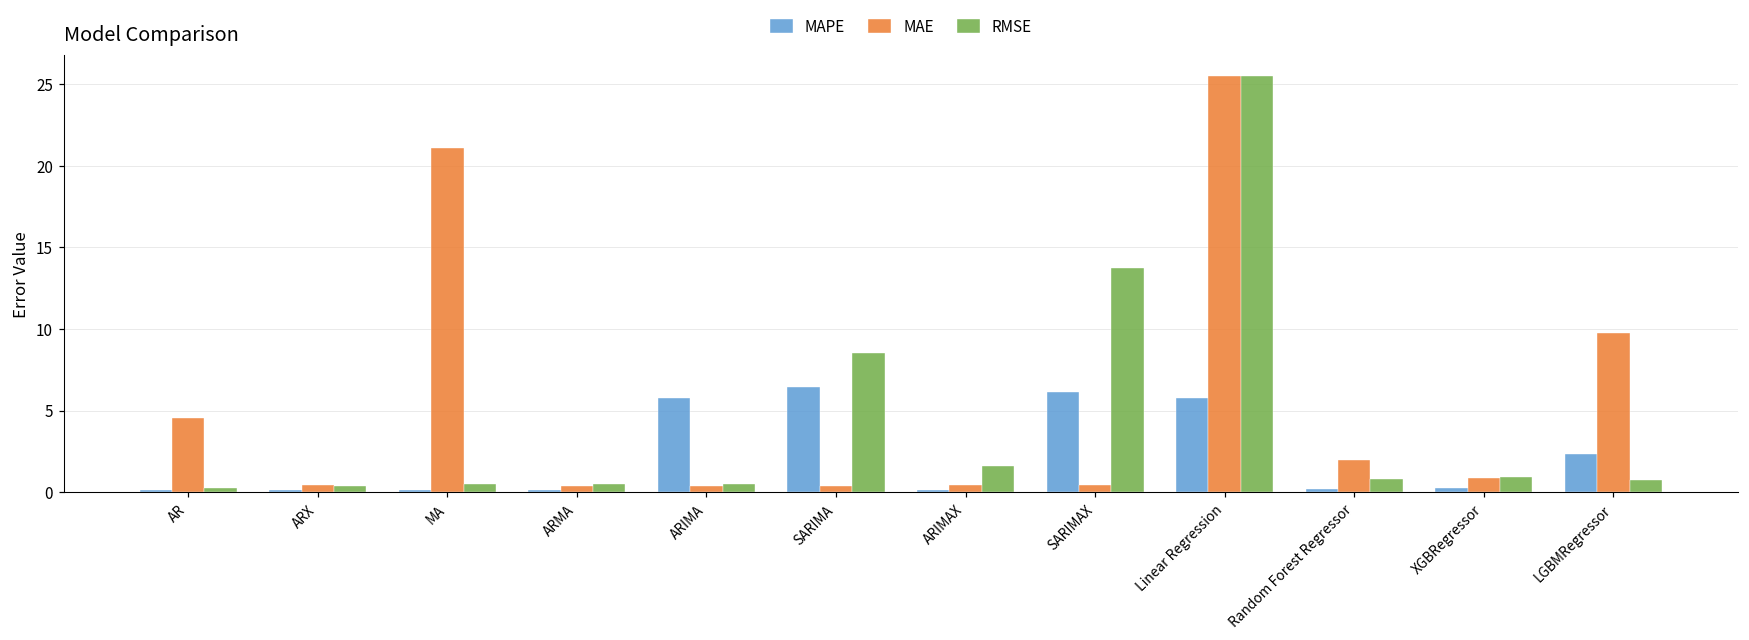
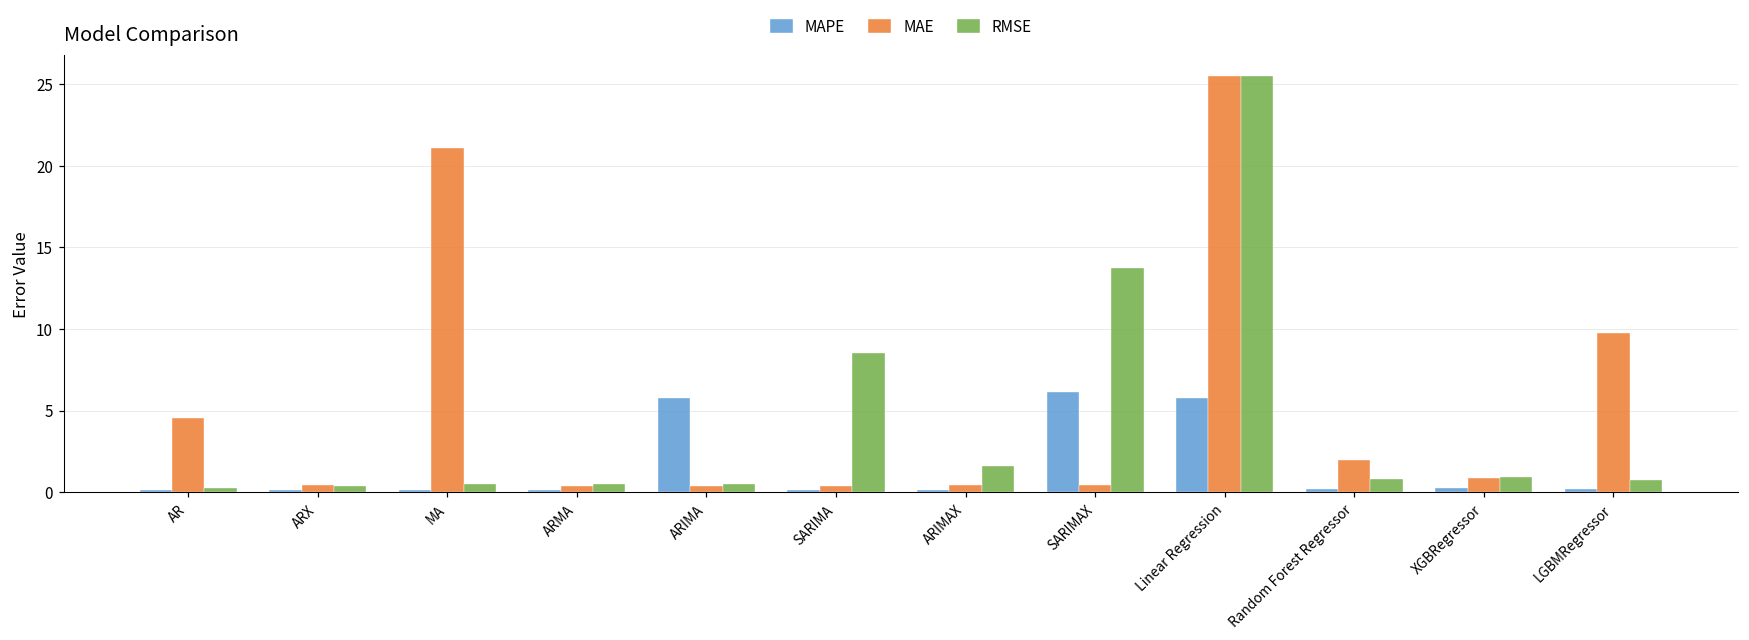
  {
    "MAPE": {
      "ARIMA": 5.8,
-     "SARIMA": 6.5,
+     "SARIMA": 0.1,
      "SARIMAX": 6.2,
      "Linear Regression": 5.8,
      "Random Forest Regressor": 0.2,
      "XGBRegressor": 0.3,
-     "LGBMRegressor": 2.3
+     "LGBMRegressor": 0.2
    },
    "MAE": {
      "AR": 4.6,
      "ARX": 0.4,
      "MA": 21.1,
      "ARMA": 0.4,
      "ARIMA": 0.4,
      "SARIMA": 0.4,
      "ARIMAX": 0.4,
      "SARIMAX": 0.4,
      "Linear Regression": 25.5,
      "Random Forest Regressor": 2.0,
      "XGBRegressor": 0.8,
      "LGBMRegressor": 9.7
    },
    "RMSE": {
      "AR": 0.2,
      "ARX": 0.4,
      "MA": 0.5,
      "ARMA": 0.5,
      "ARIMA": 0.5,
      "SARIMA": 8.5,
      "ARIMAX": 1.6,
      "SARIMAX": 13.7,
      "Linear Regression": 25.5,
      "Random Forest Regressor": 0.8,
      "XGBRegressor": 1.0,
      "LGBMRegressor": 0.7
    }
  }
